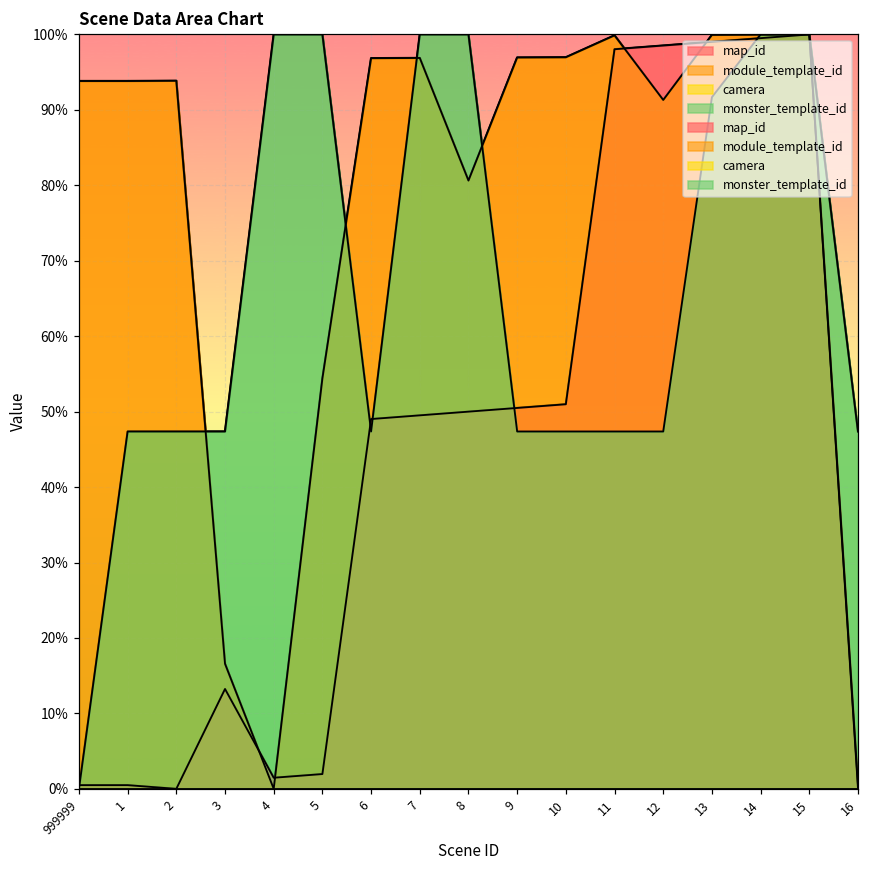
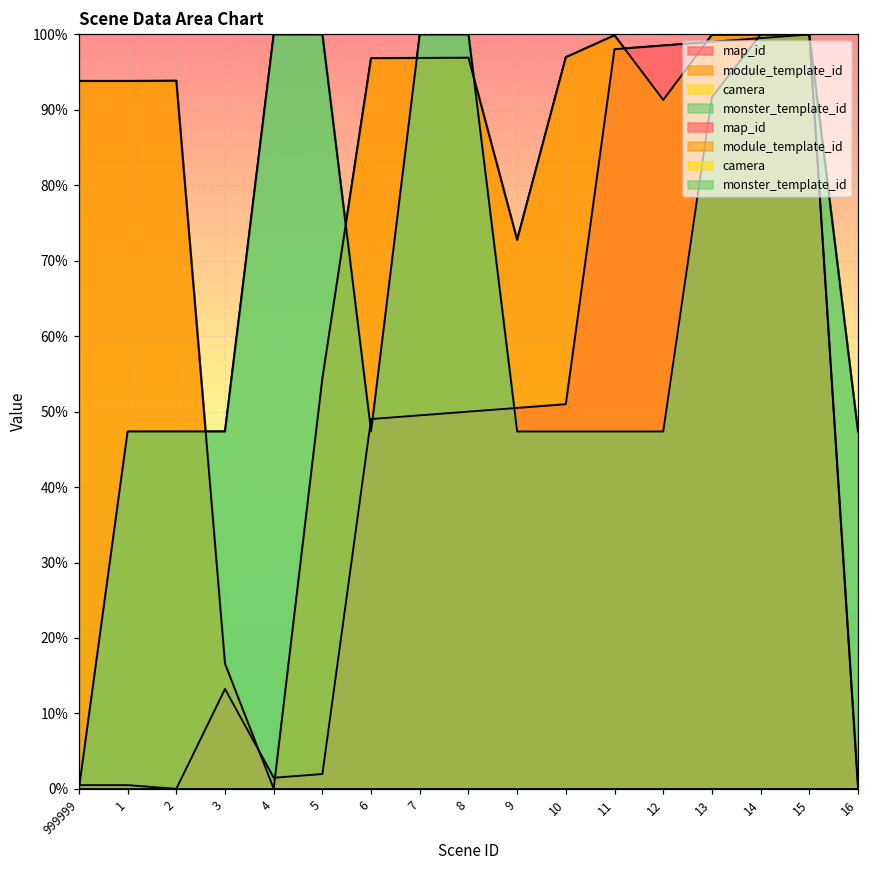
  {
    "map_id": {
      "999999": "0%",
      "1": "0%",
      "3": "13%",
      "4": "1%",
      "5": "2%",
      "6": "49%",
      "7": "50%",
      "8": "50%",
      "9": "50%",
      "10": "51%",
      "11": "98%",
      "12": "99%",
      "14": "100%",
      "16": "0%"
    },
    "module_template_id": {
      "999999": "94%",
      "1": "94%",
      "2": "94%",
      "3": "17%",
      "5": "54%",
      "6": "97%",
      "7": "97%",
-     "8": "81%",
-     "9": "97%",
+     "8": "97%",
+     "9": "73%",
      "10": "97%",
      "11": "100%",
      "12": "91%",
      "13": "100%"
    },
    "camera": {
      "1": "0%",
      "3": "0%",
      "5": "0%",
      "6": "0%",
      "7": "0%",
      "8": "0%",
      "9": "0%",
      "10": "0%",
      "11": "0%",
      "12": "0%",
      "13": "0%",
      "14": "0%",
      "15": "0%"
    },
    "monster_template_id": {
      "1": "47%",
      "2": "47%",
      "3": "47%",
      "4": "100%",
      "5": "100%",
      "6": "47%",
      "7": "100%",
      "8": "100%",
      "9": "47%",
      "10": "47%",
      "11": "47%",
      "12": "47%",
      "16": "47%"
    }
  }
